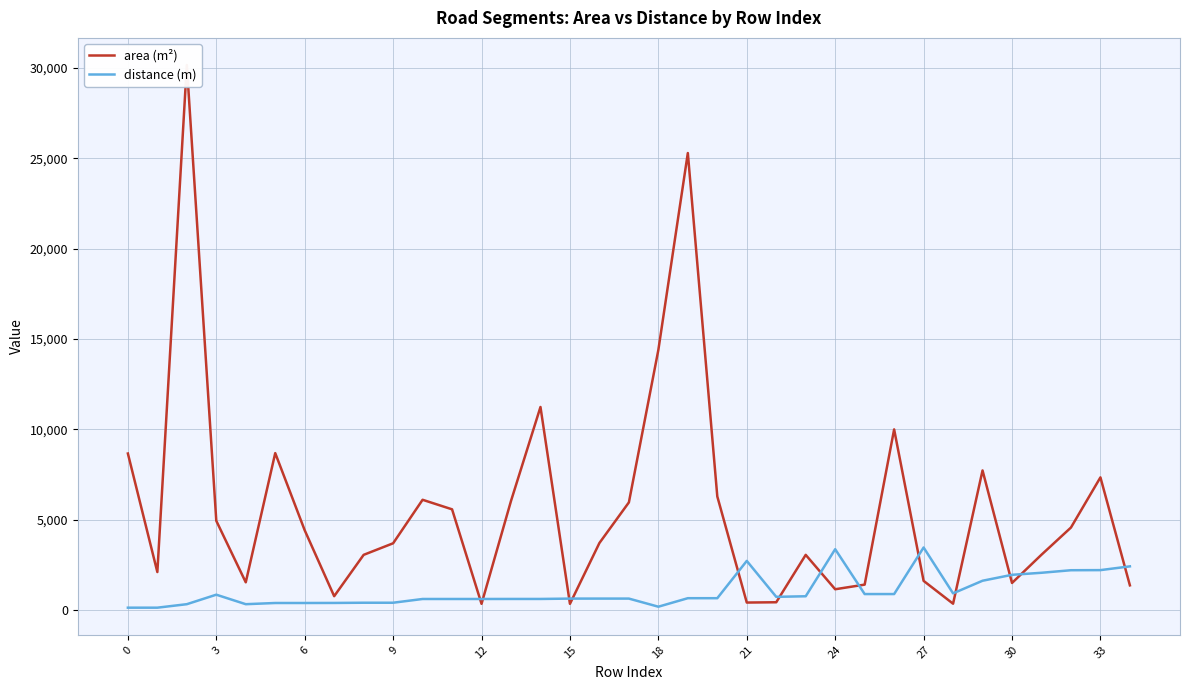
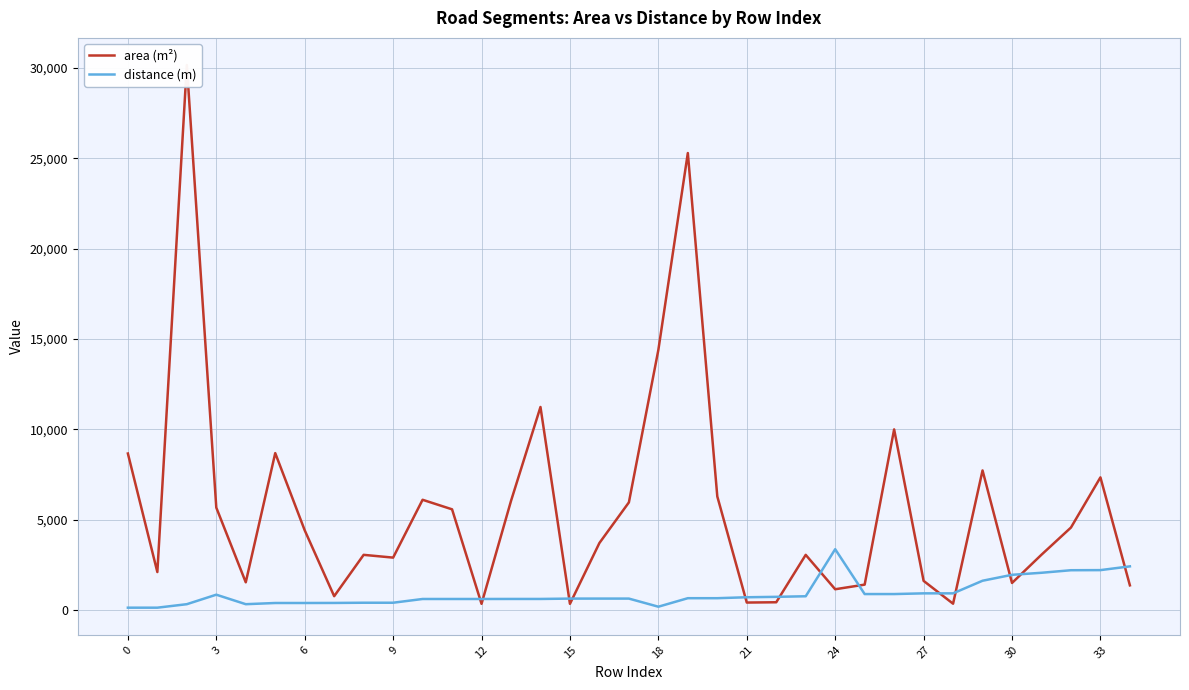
  {
    "area (m²)": {
      "0": "8,700",
-     "3": "4,900",
+     "3": "5,700",
      "6": "4,400",
-     "9": "3,700",
+     "9": "2,900",
      "12": "300",
      "15": "300",
      "18": "14,400",
      "21": "400",
      "24": "1,200",
      "27": "1,600",
      "30": "1,500",
      "33": "7,300"
    },
    "distance (m)": {
      "0": "100",
      "3": "900",
      "6": "400",
      "9": "400",
      "12": "600",
      "15": "600",
      "18": "200",
-     "21": "2,700",
+     "21": "700",
      "24": "3,400",
-     "27": "3,500",
+     "27": "900",
      "30": "2,000",
      "33": "2,200"
    }
  }
